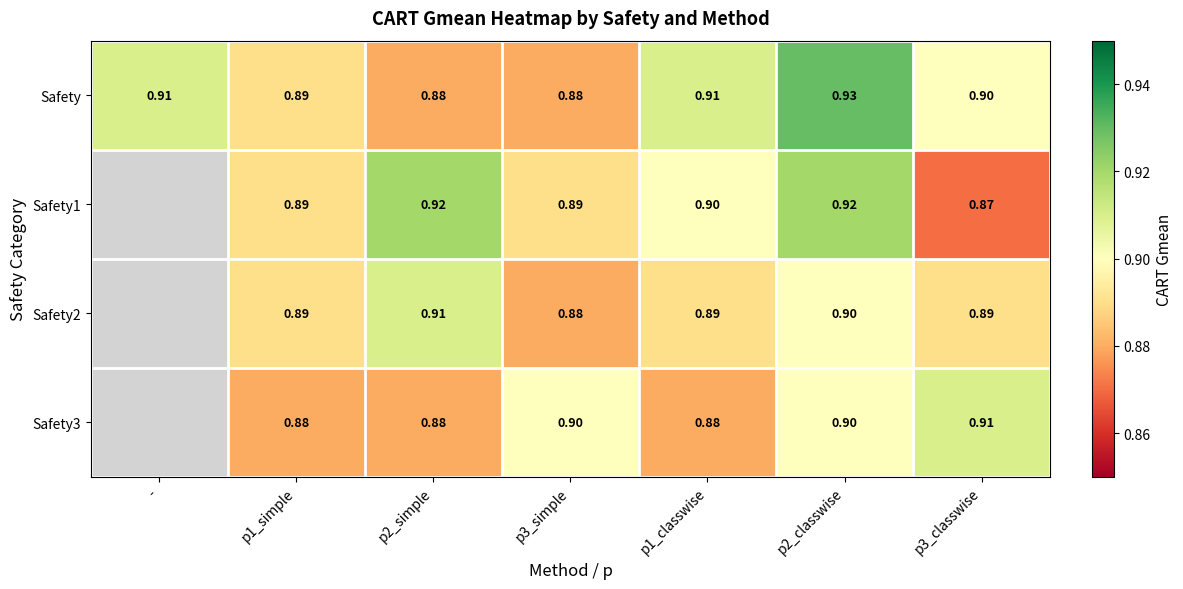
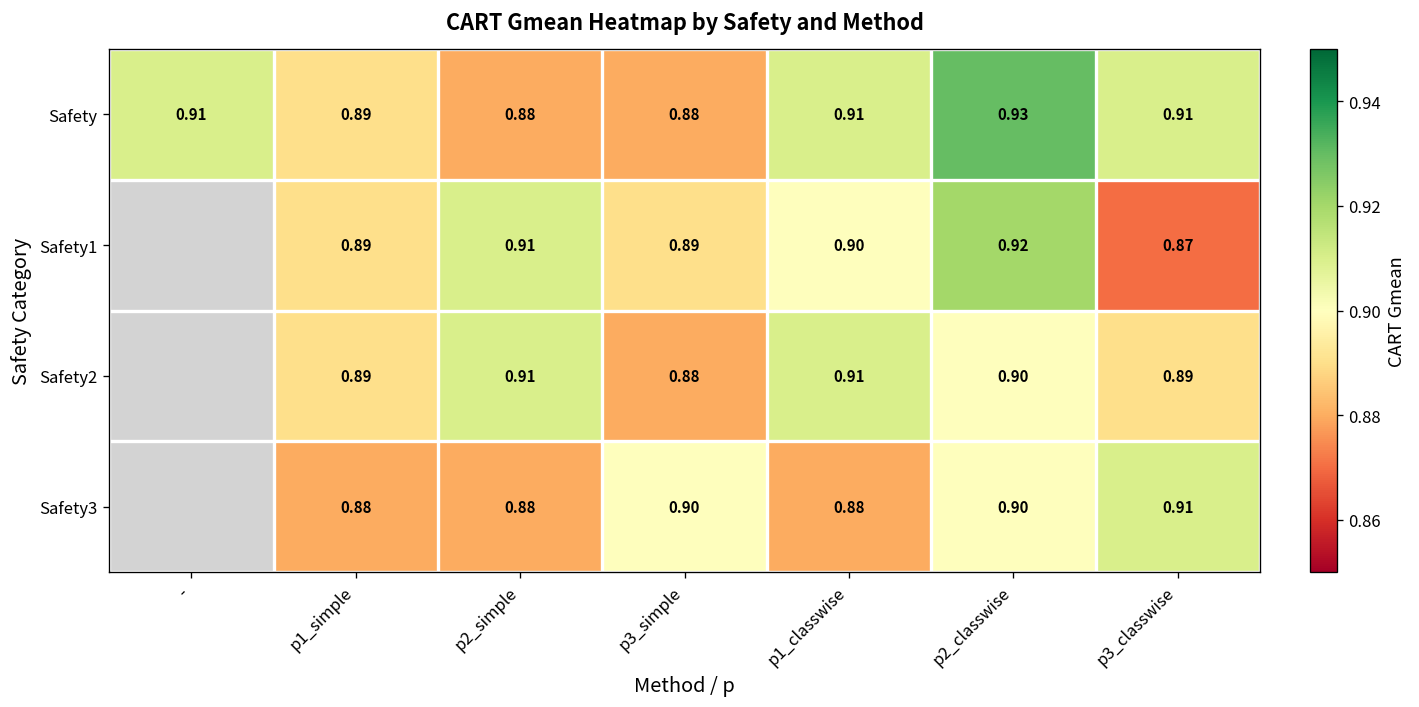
  {
    "Safety": {
      "-": 0.91,
      "p1_simple": 0.89,
      "p2_simple": 0.88,
      "p3_simple": 0.88,
      "p1_classwise": 0.91,
      "p2_classwise": 0.93,
-     "p3_classwise": 0.90
+     "p3_classwise": 0.91
    },
    "Safety1": {
      "p1_simple": 0.89,
-     "p2_simple": 0.92,
+     "p2_simple": 0.91,
      "p3_simple": 0.89,
      "p1_classwise": 0.90,
      "p2_classwise": 0.92,
      "p3_classwise": 0.87
    },
    "Safety2": {
      "p1_simple": 0.89,
      "p2_simple": 0.91,
      "p3_simple": 0.88,
-     "p1_classwise": 0.89,
+     "p1_classwise": 0.91,
      "p2_classwise": 0.90,
      "p3_classwise": 0.89
    },
    "Safety3": {
      "p1_simple": 0.88,
      "p2_simple": 0.88,
      "p3_simple": 0.90,
      "p1_classwise": 0.88,
      "p2_classwise": 0.90,
      "p3_classwise": 0.91
    }
  }
